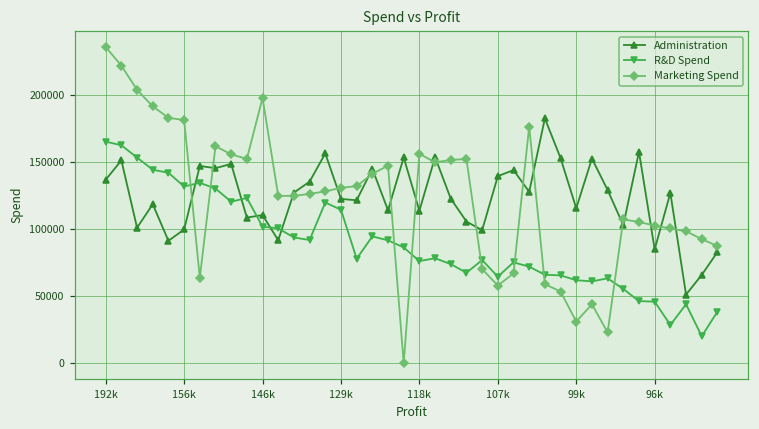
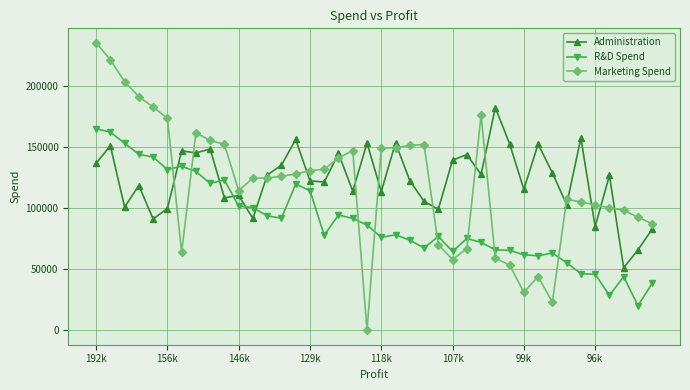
  {
    "Marketing Spend": {
      "192k": 236000,
-     "156k": 181000,
-     "146k": 198000,
+     "156k": 174000,
+     "146k": 115000,
      "129k": 131000,
-     "118k": 156000,
+     "118k": 149000,
      "107k": 58000,
      "99k": 31000,
      "96k": 103000
    }
  }
